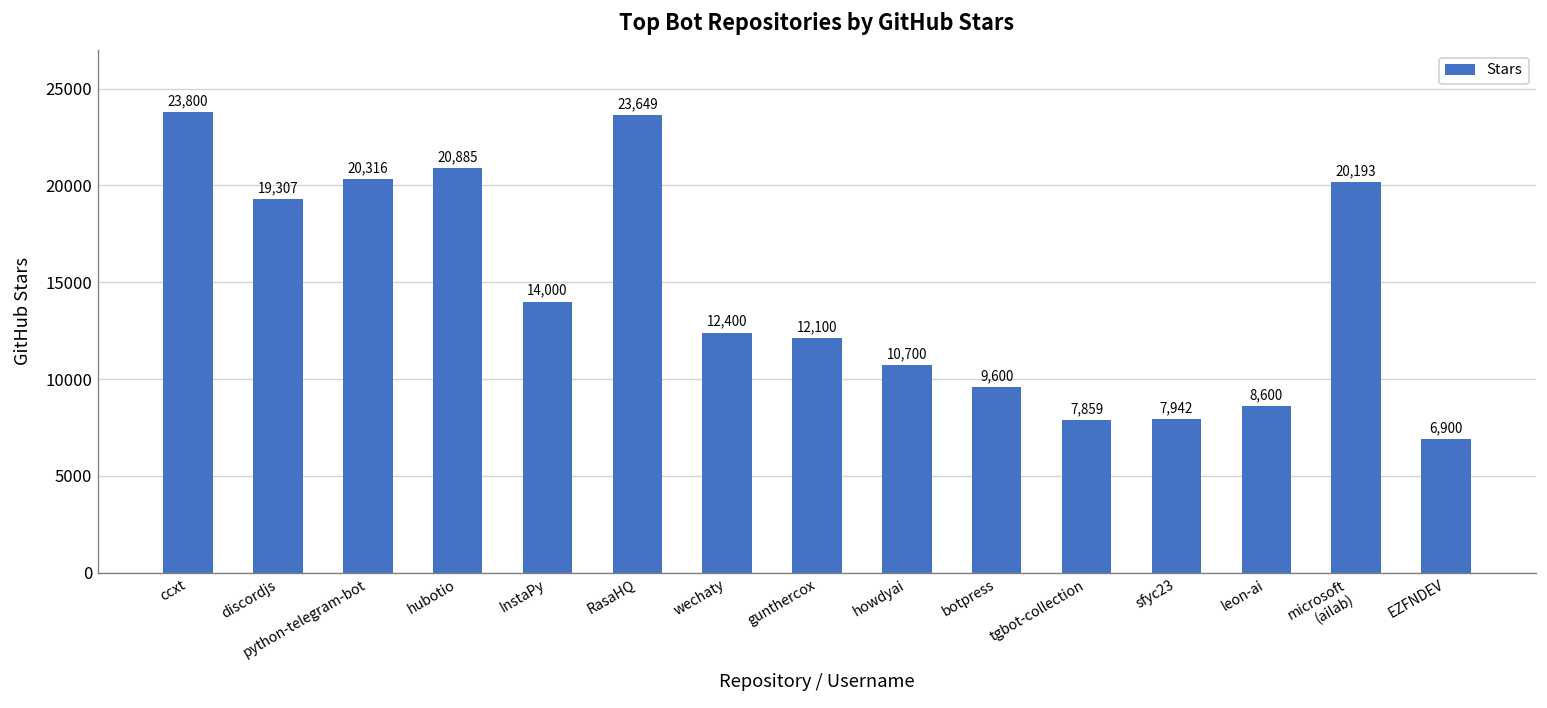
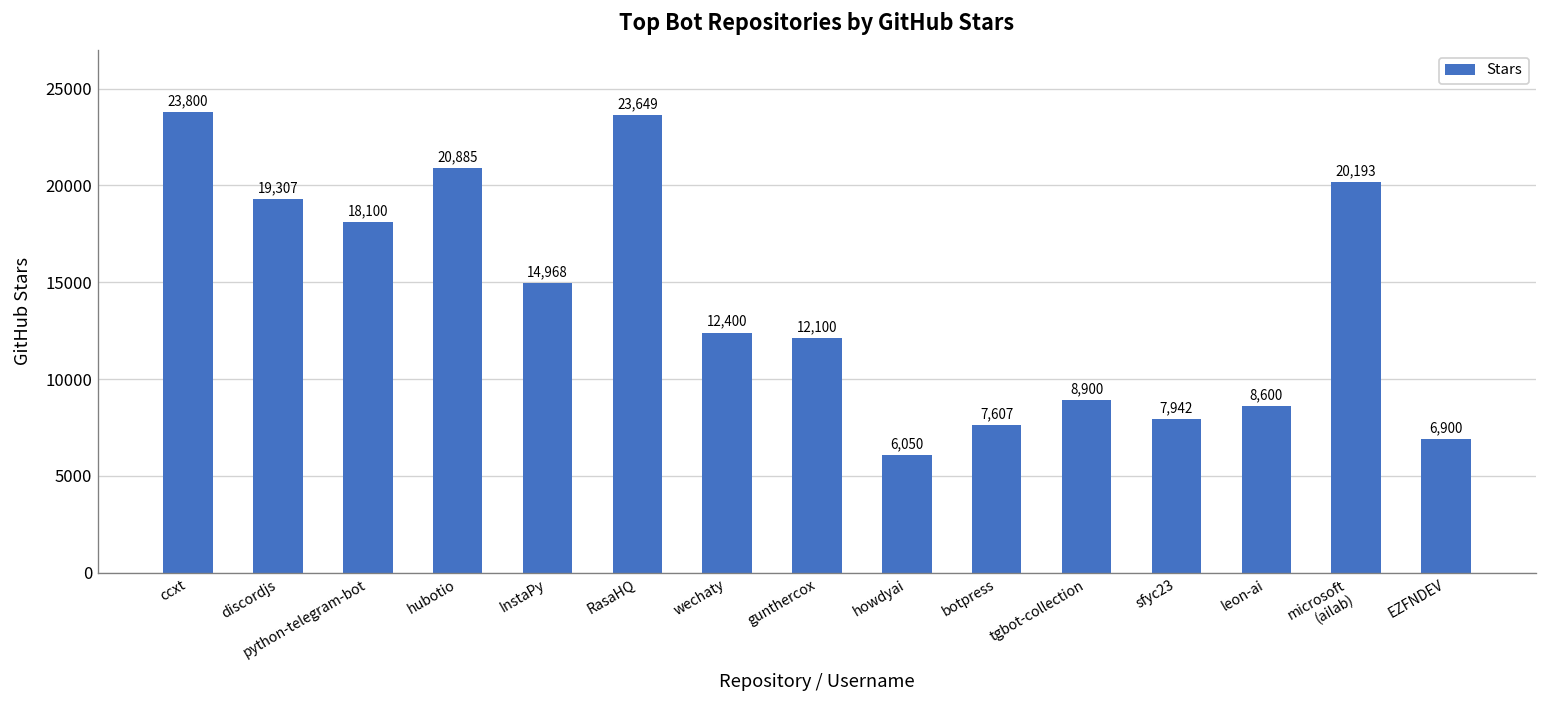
  {
    "ccxt": "23,800",
    "discordjs": "19,307",
-   "python-telegram-bot": "20,316",
+   "python-telegram-bot": "18,100",
    "hubotio": "20,885",
-   "InstaPy": "14,000",
+   "InstaPy": "14,968",
    "RasaHQ": "23,649",
    "wechaty": "12,400",
    "gunthercox": "12,100",
-   "howdyai": "10,700",
-   "botpress": "9,600",
-   "tgbot-collection": "7,859",
+   "howdyai": "6,050",
+   "botpress": "7,607",
+   "tgbot-collection": "8,900",
    "sfyc23": "7,942",
    "leon-ai": "8,600",
    "microsoft (ailab)": "20,193",
    "EZFNDEV": "6,900"
  }
